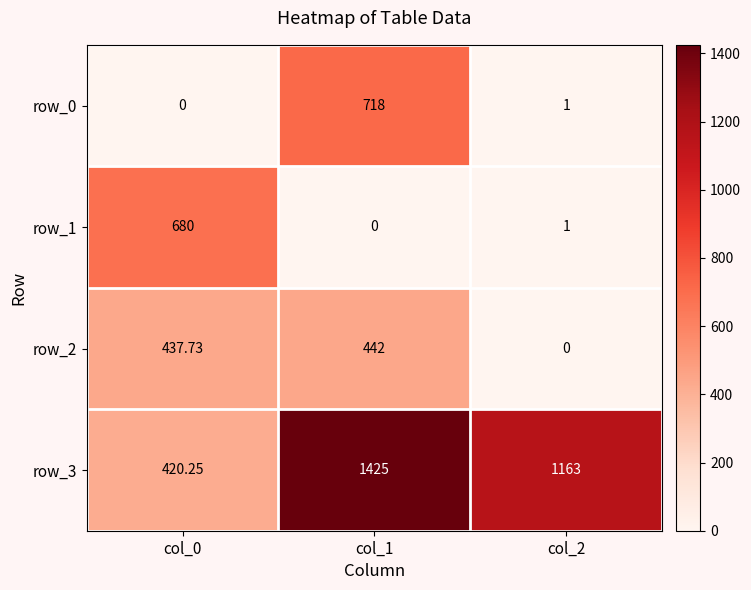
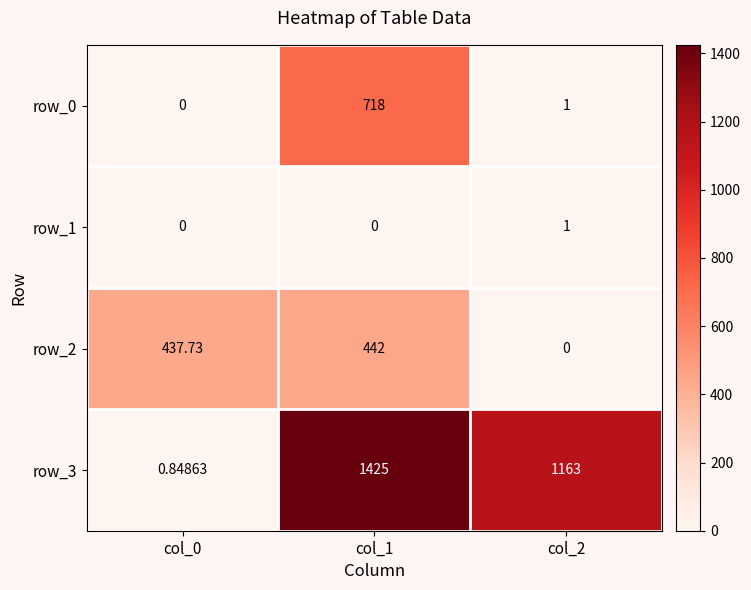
  {
    "row_0": {
      "col_0": 0,
      "col_1": 718,
      "col_2": 1
    },
    "row_1": {
-     "col_0": 680,
+     "col_0": 0,
      "col_1": 0,
      "col_2": 1
    },
    "row_2": {
      "col_0": 437.73,
      "col_1": 442,
      "col_2": 0
    },
    "row_3": {
-     "col_0": 420.25,
+     "col_0": 0.84863,
      "col_1": 1425,
      "col_2": 1163
    }
  }
